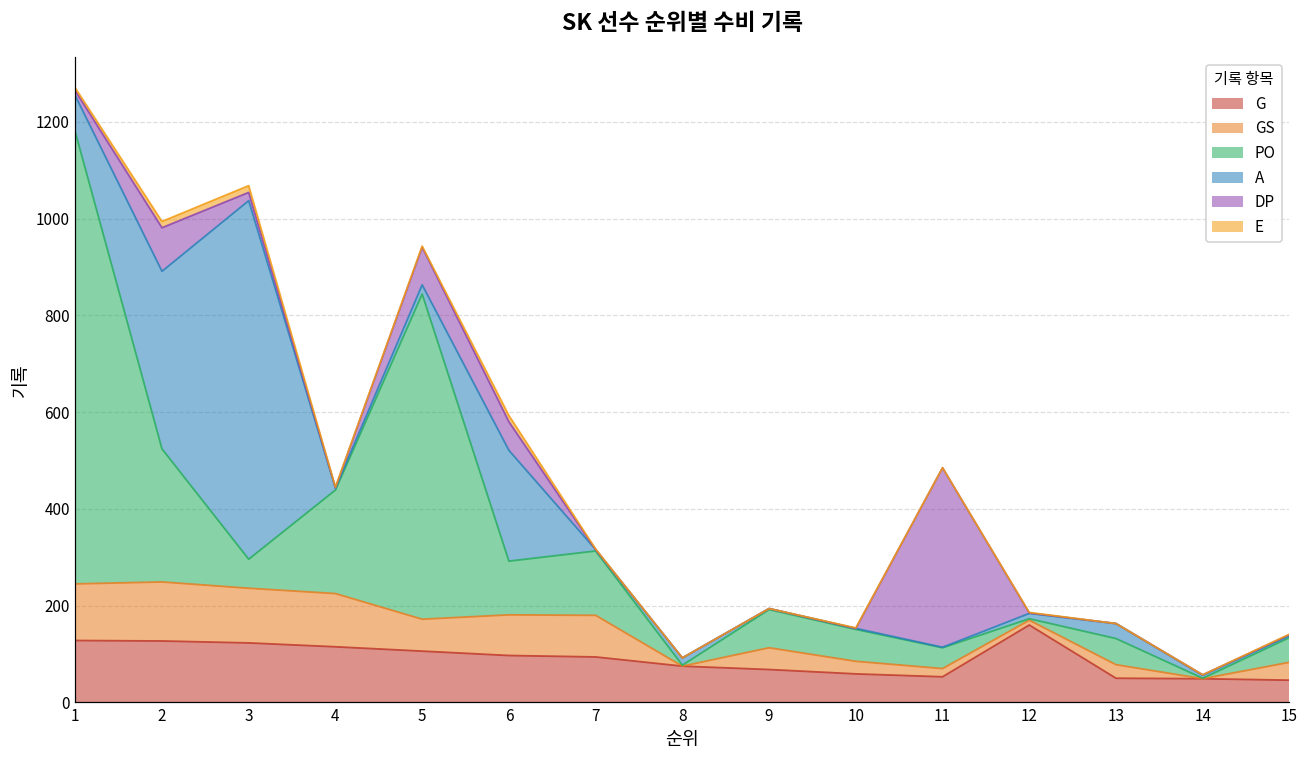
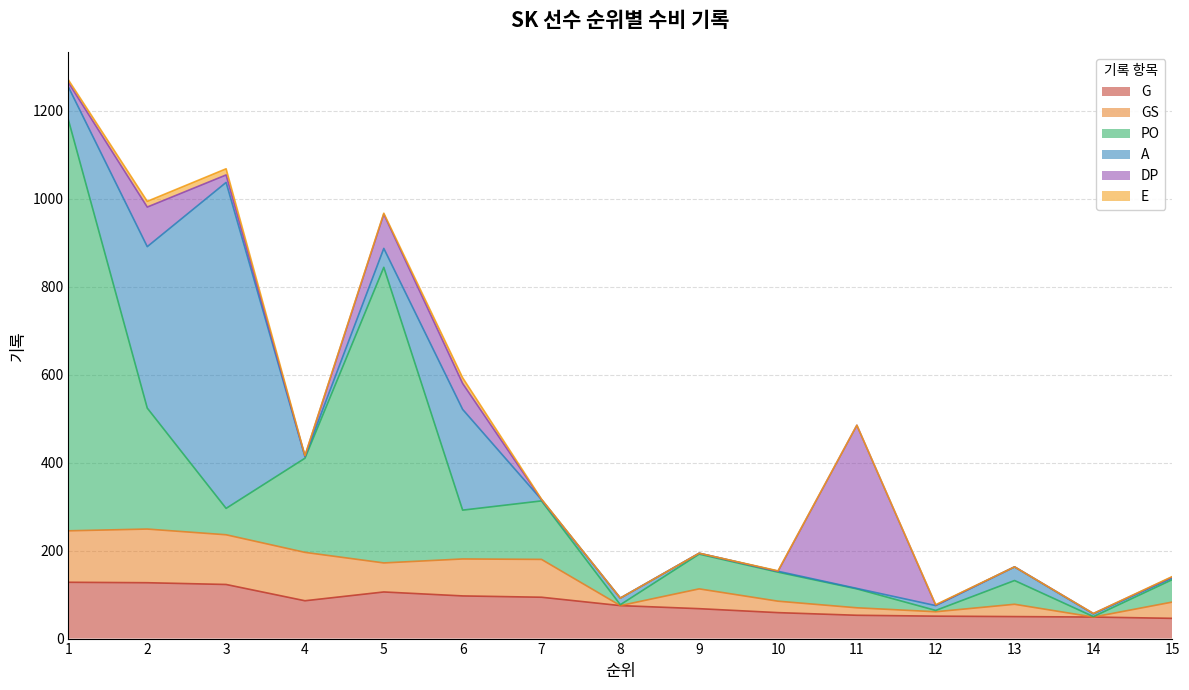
  {
    "G": {
      "1": 130,
      "2": 130,
      "3": 120,
-     "4": 120,
+     "4": 90,
      "5": 110,
      "6": 100,
      "7": 90,
      "9": 70,
      "10": 60,
      "11": 50,
-     "12": 160,
+     "12": 50,
      "13": 50,
      "15": 50
    },
    "PO": {
      "1": 930,
      "2": 280,
      "3": 60,
      "5": 670,
      "6": 110,
      "13": 50
    },
    "A": {
      "1": 80,
      "2": 370,
      "3": 740,
-     "5": 20,
+     "5": 40,
      "6": 230
    },
    "DP": {
      "1": 10,
      "2": 90,
      "3": 20,
      "6": 60
    }
  }
